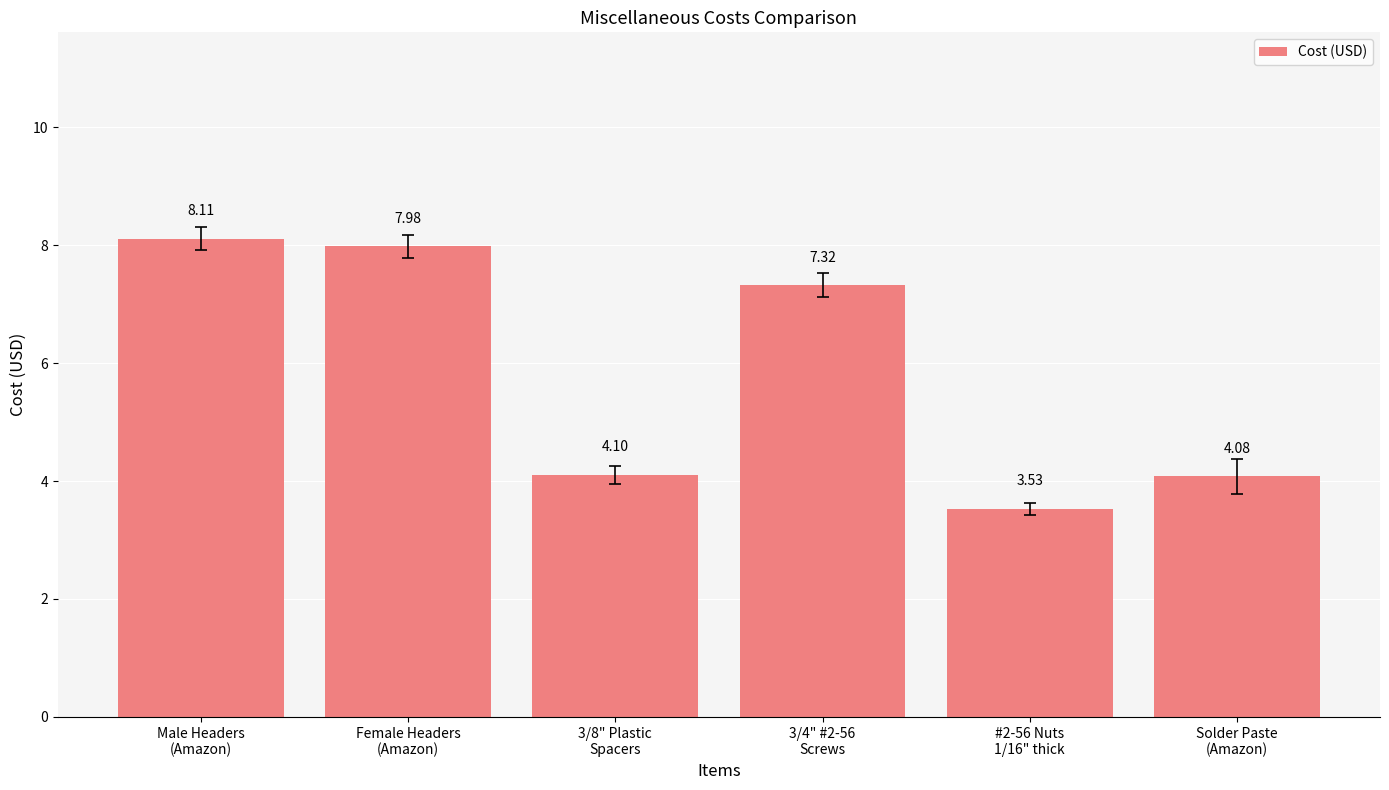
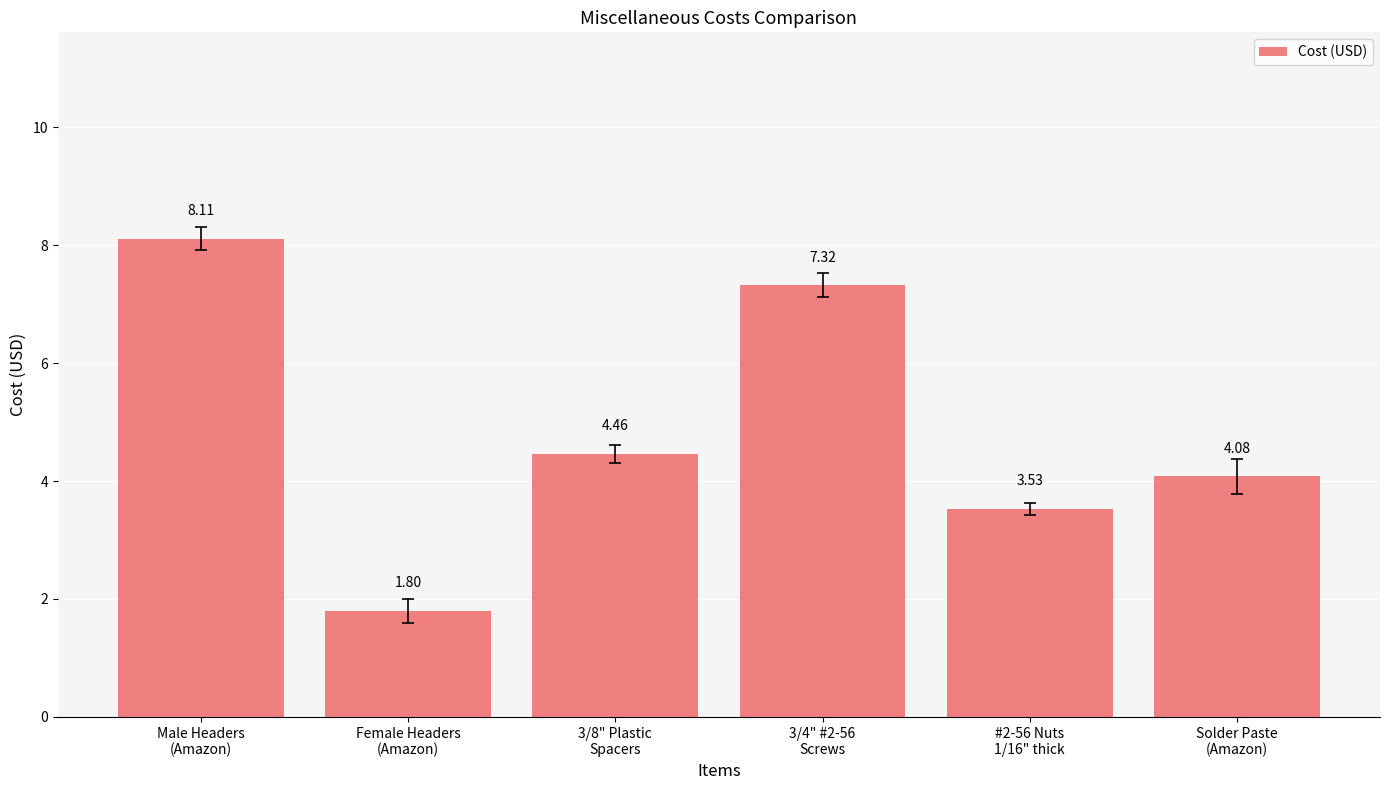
  {
    "Cost (USD)": {
      "Male Headers (Amazon)": 8.11,
-     "Female Headers (Amazon)": 7.98,
-     "3/8\" Plastic Spacers": 4.10,
+     "Female Headers (Amazon)": 1.80,
+     "3/8\" Plastic Spacers": 4.46,
      "3/4\" #2-56 Screws": 7.32,
      "#2-56 Nuts 1/16\" thick": 3.53,
      "Solder Paste (Amazon)": 4.08
    }
  }
